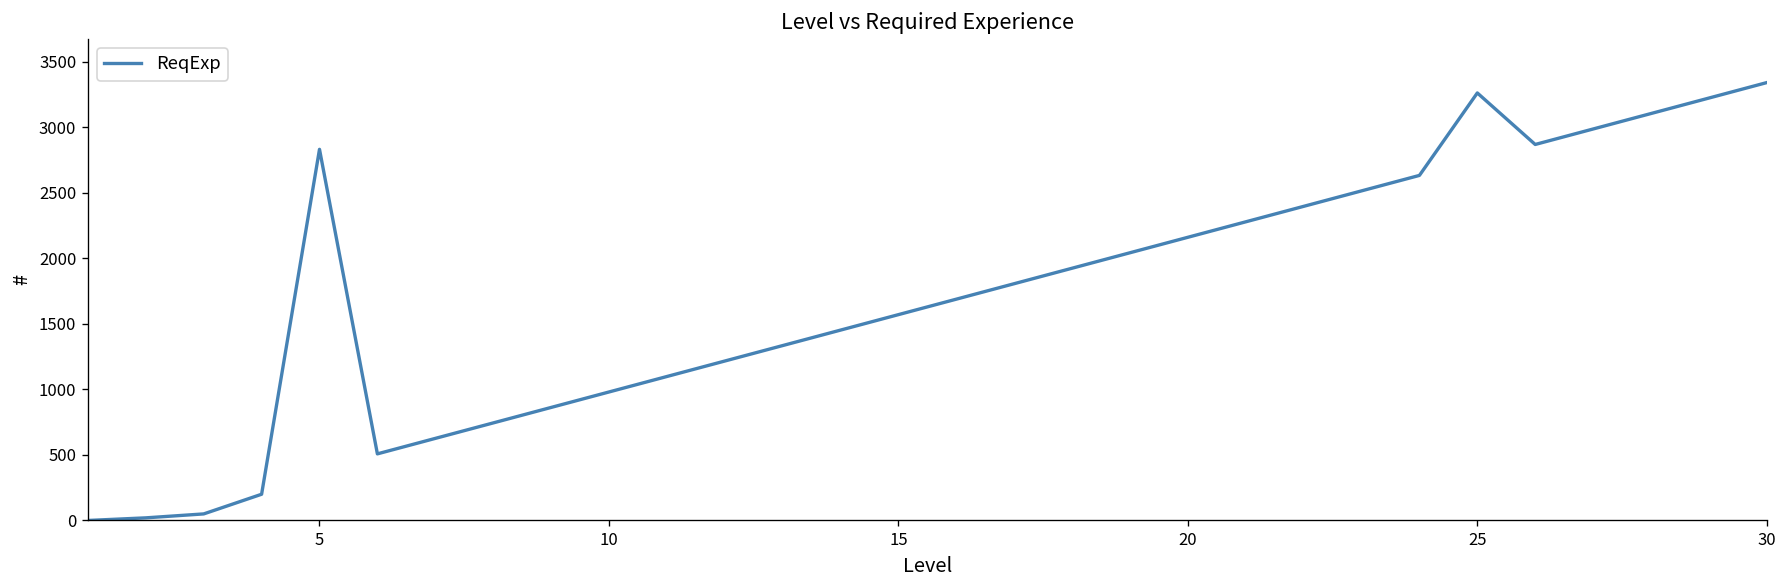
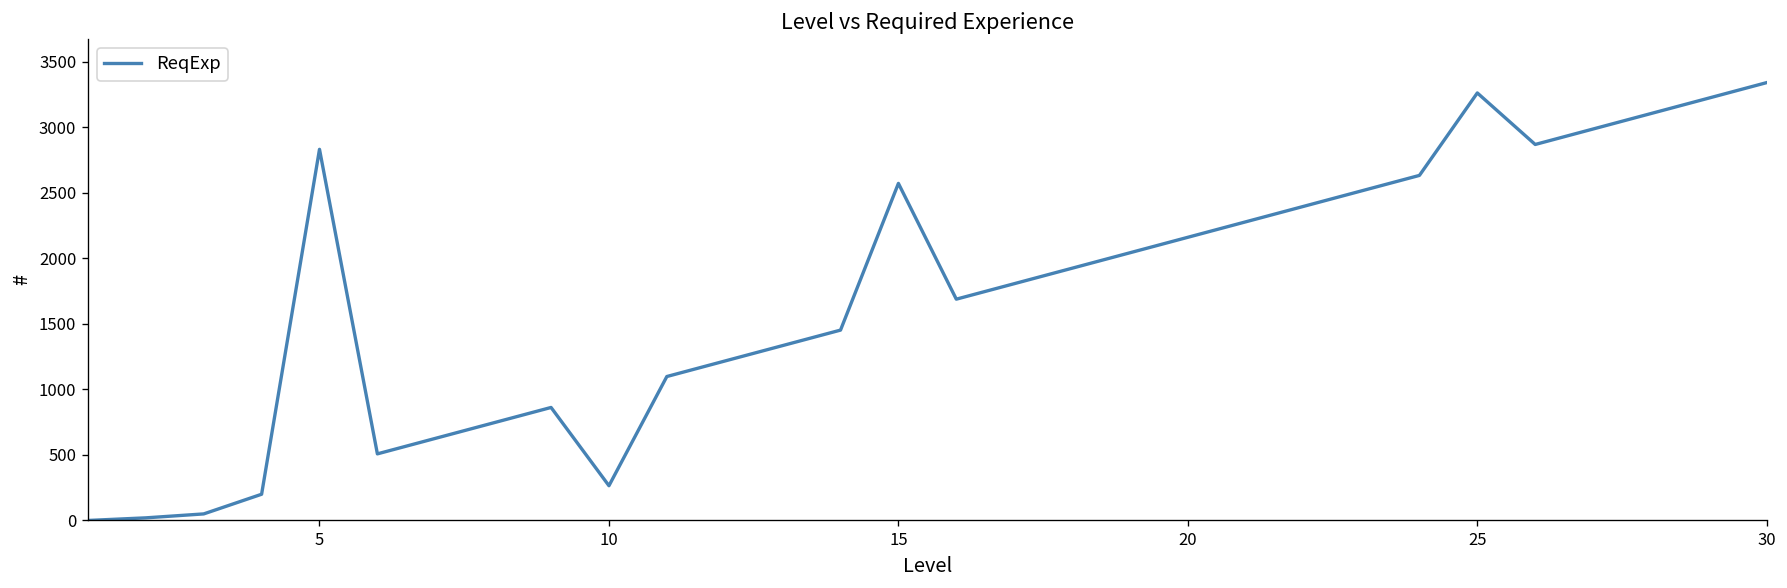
  {
    "5": 2830,
-   "10": 980,
-   "15": 1570,
+   "10": 270,
+   "15": 2570,
    "20": 2160,
    "25": 3260,
    "30": 3340
  }
